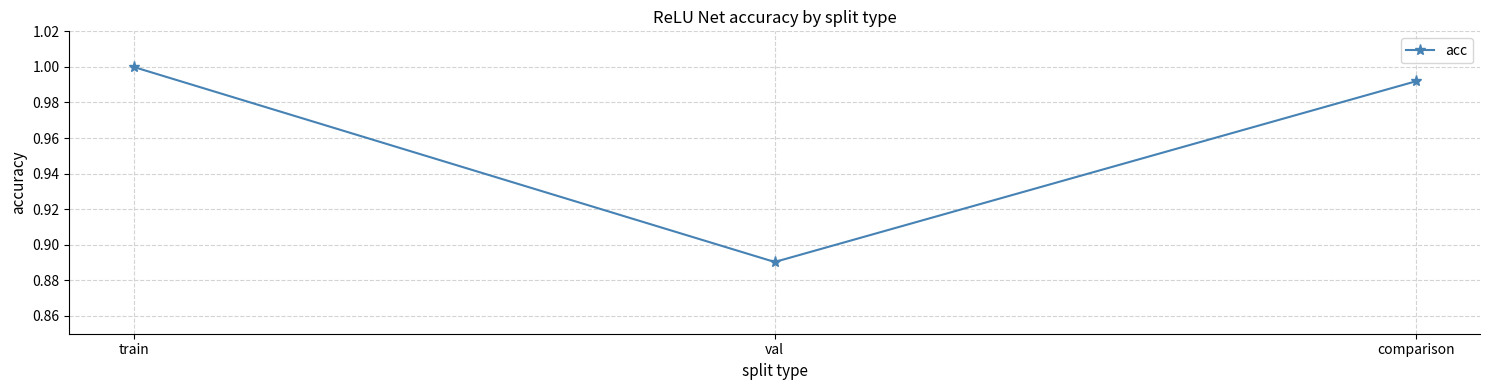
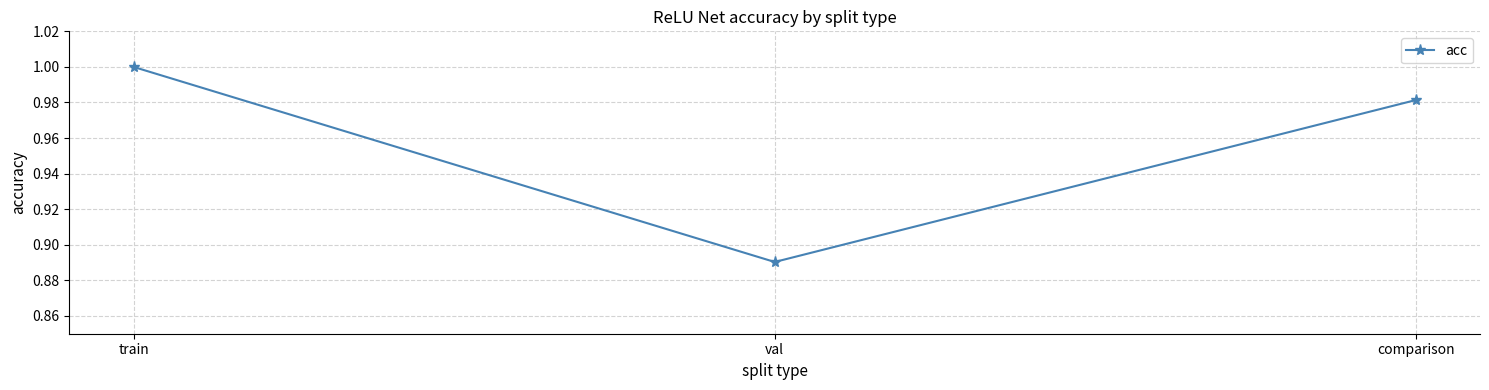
  {
    "train": 1.000,
    "val": 0.890,
-   "comparison": 0.992
+   "comparison": 0.981
  }
